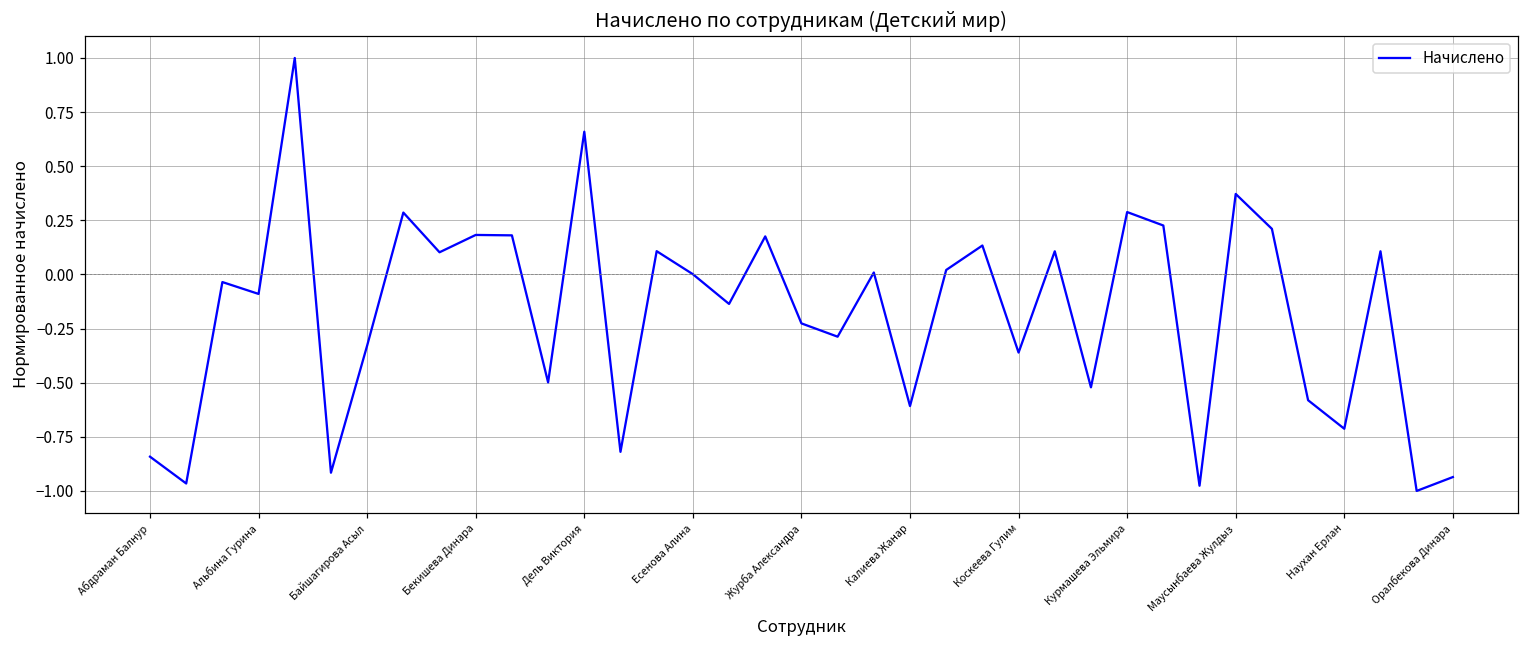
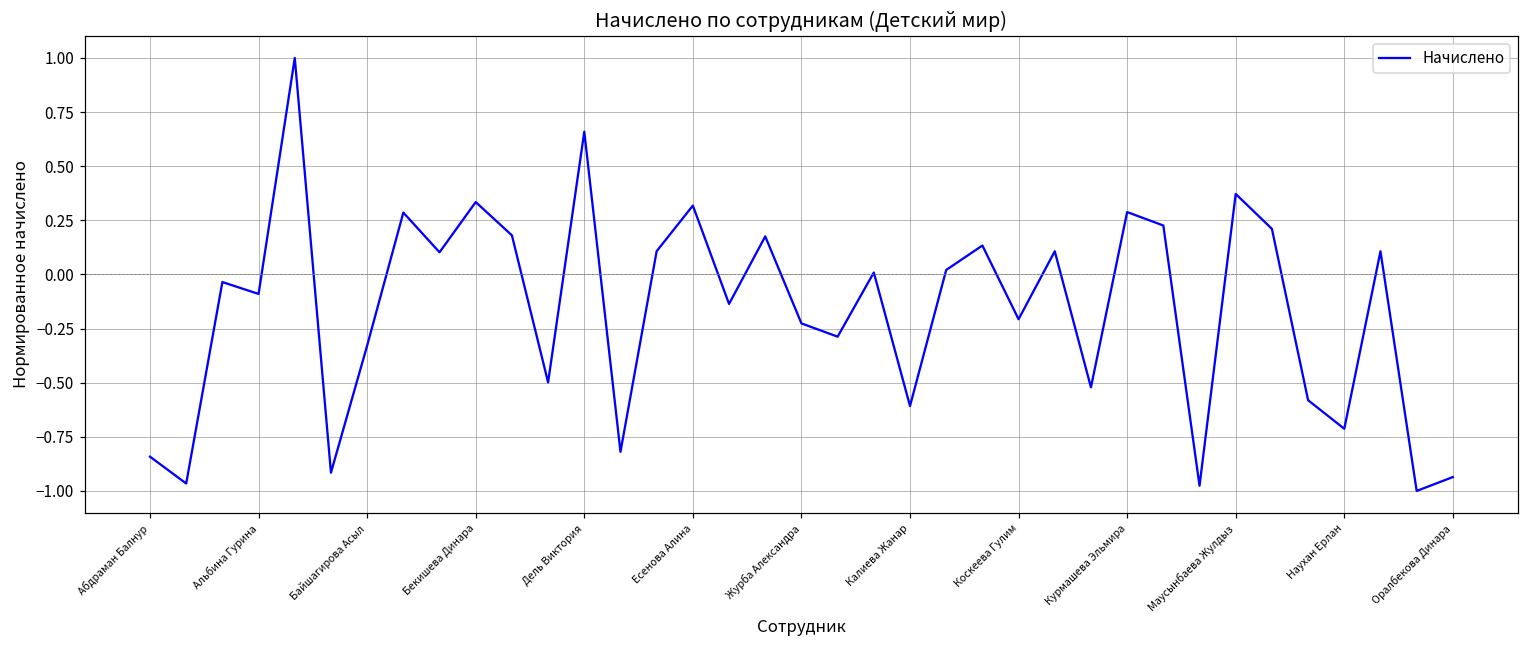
  {
    "Абдраман Балнур": -0.84,
    "Альбина Гурина": -0.09,
    "Байшагирова Асыл": -0.33,
-   "Бекишева Динара": 0.18,
+   "Бекишева Динара": 0.33,
    "Дель Виктория": 0.66,
-   "Есенова Алина": 0.00,
+   "Есенова Алина": 0.32,
    "Журба Александра": -0.23,
    "Калиева Жанар": -0.61,
-   "Коскеева Гулим": -0.36,
+   "Коскеева Гулим": -0.21,
    "Курмашева Эльмира": 0.29,
    "Маусынбаева Жулдыз": 0.37,
    "Наухан Ерлан": -0.71,
    "Оралбекова Динара": -0.94
  }
